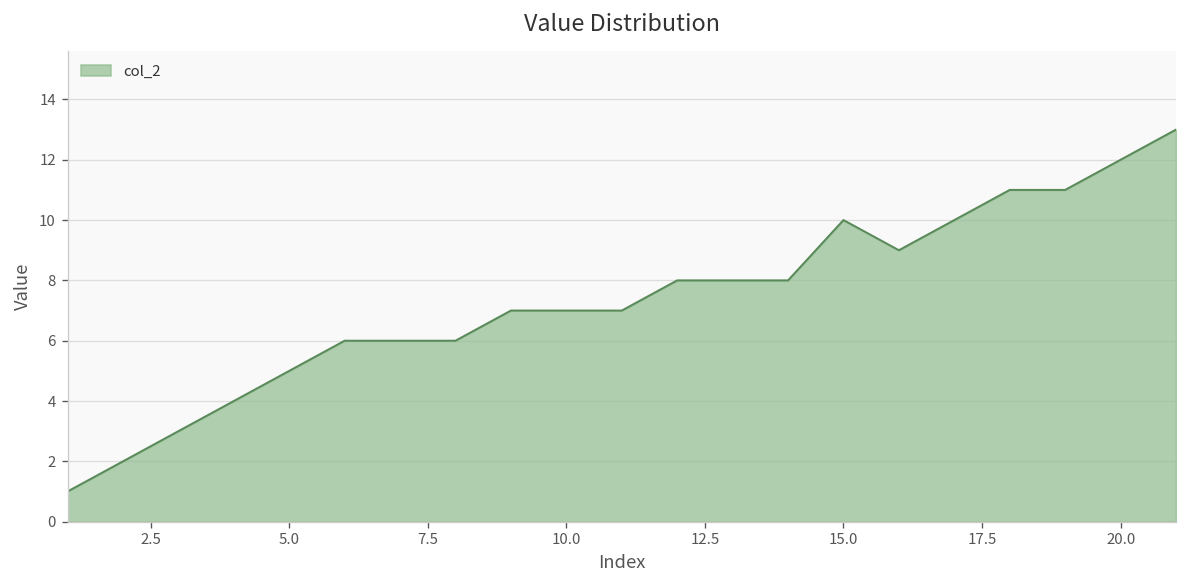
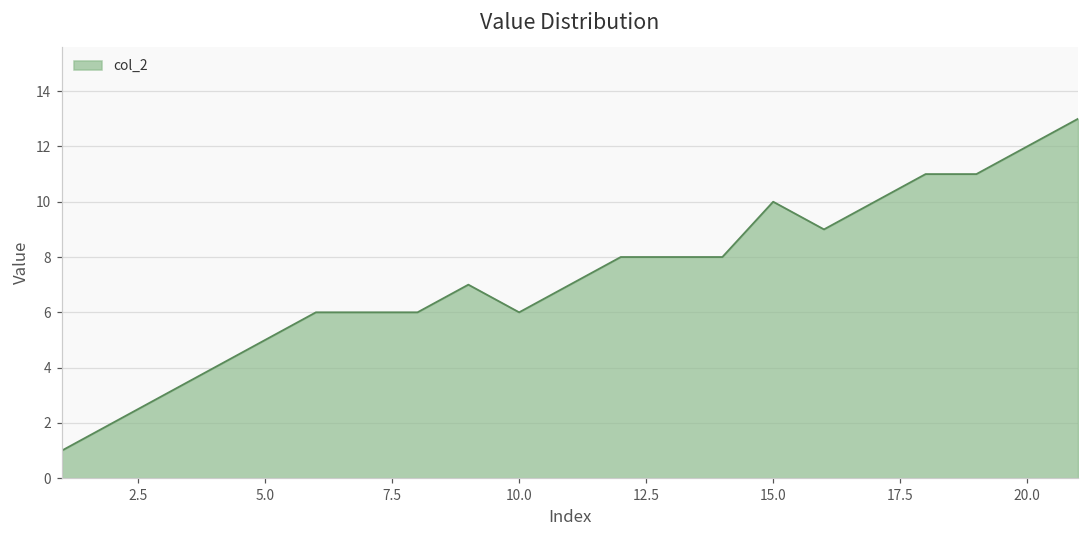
  {
    "5.0": 5,
-   "10.0": 7,
+   "10.0": 6,
    "15.0": 10,
    "20.0": 12
  }
